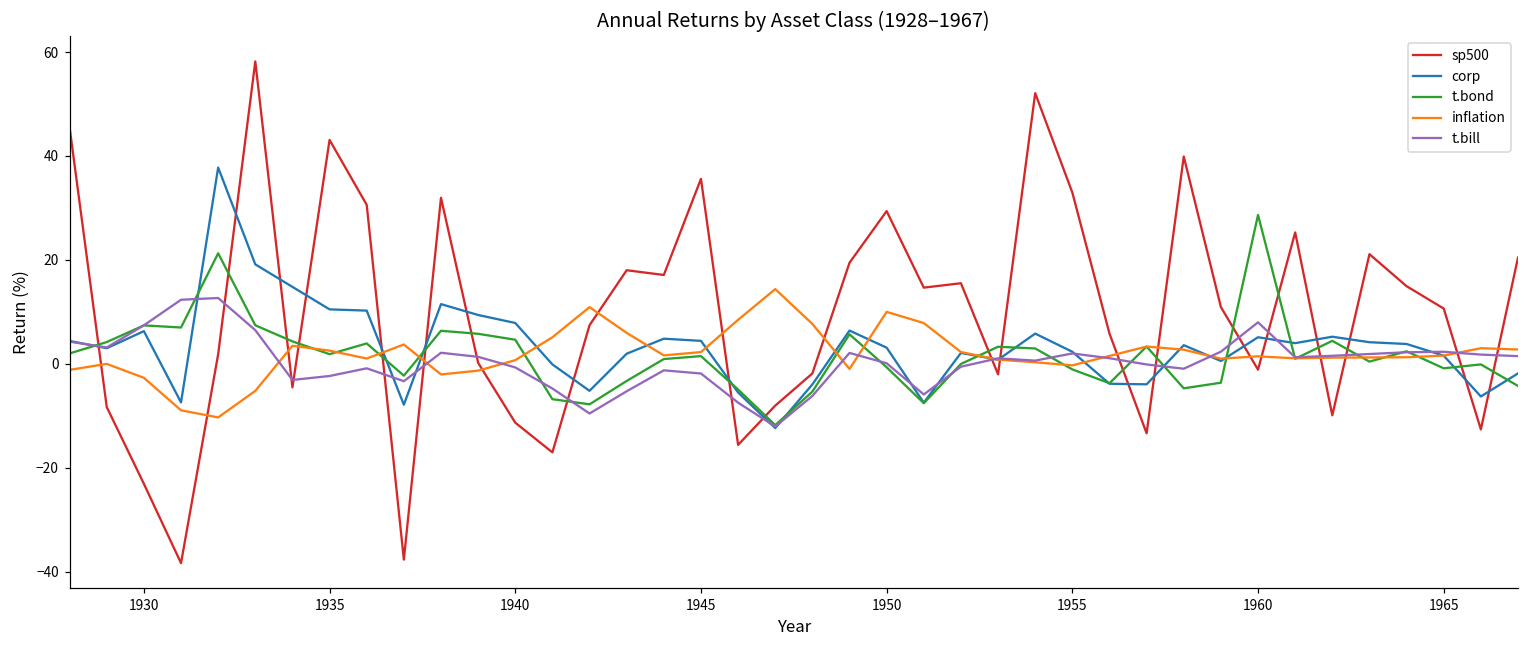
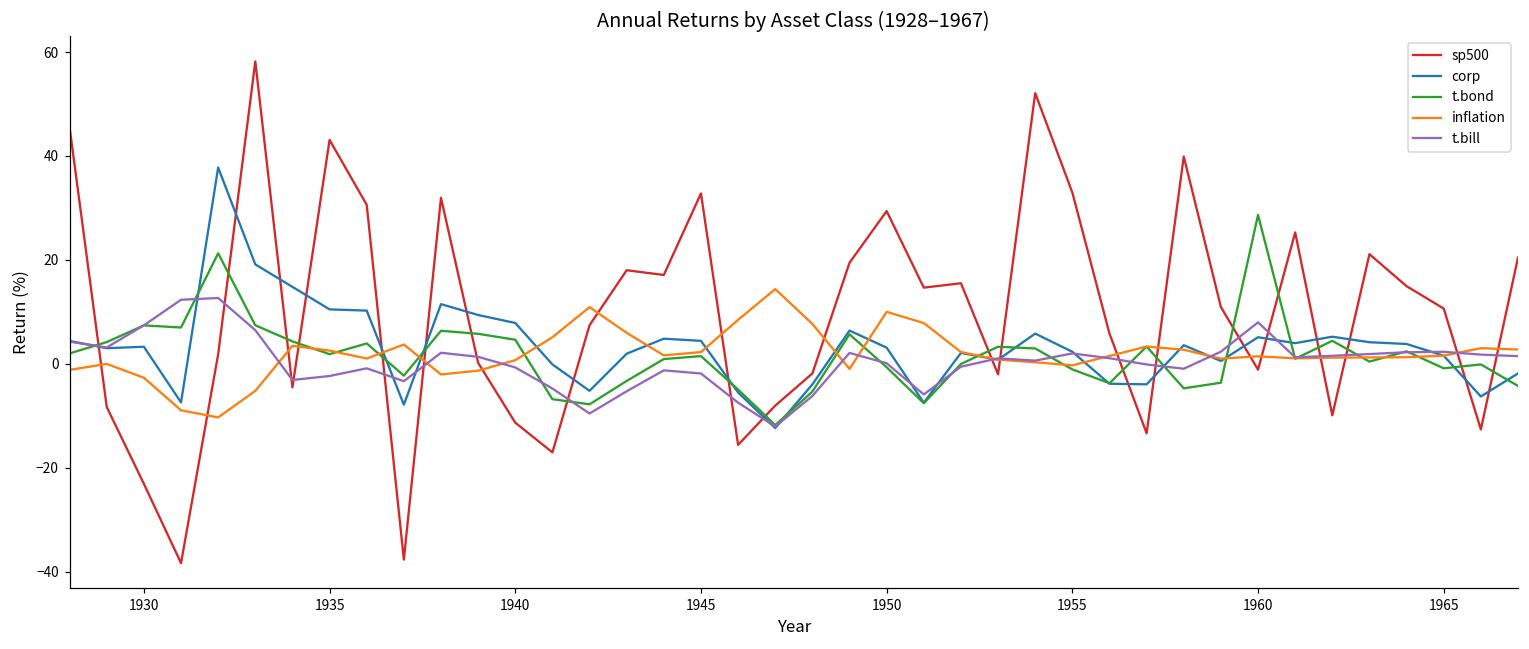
  {
    "sp500": {
      "1930": -23,
      "1935": 43,
      "1940": -11,
-     "1945": 36,
+     "1945": 33,
      "1950": 29,
      "1955": 33,
      "1960": -1,
      "1965": 11
    },
    "corp": {
-     "1930": 6,
+     "1930": 3,
      "1935": 10,
      "1940": 8,
      "1945": 4,
      "1950": 3,
      "1960": 5
    },
    "t.bond": {
      "1935": 2,
      "1940": 5,
      "1945": 2,
      "1950": -1,
      "1955": -1,
      "1960": 29,
      "1965": -1
    },
    "inflation": {
      "1930": -3,
      "1935": 3,
      "1940": 1,
      "1945": 2,
      "1950": 10,
      "1955": 0,
      "1960": 1
    },
    "t.bill": {
      "1935": -2,
      "1940": -1,
      "1945": -2,
      "1950": 0,
      "1960": 8,
      "1965": 2
    }
  }
